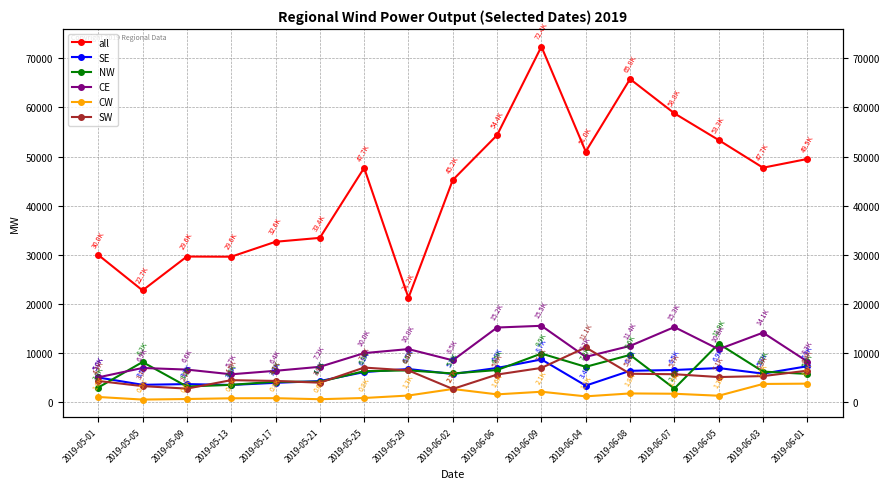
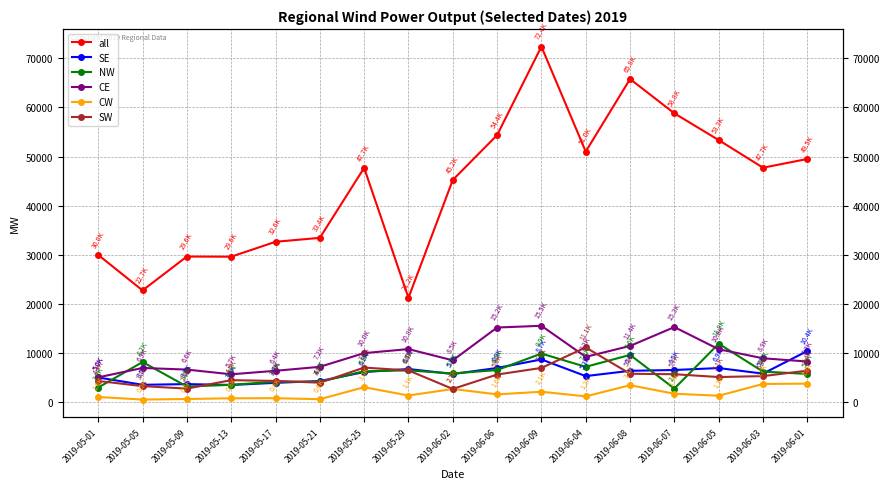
  {
    "all": {
      "2019-05-01": "30.0K",
      "2019-05-05": "22.7K",
      "2019-05-09": "29.6K",
      "2019-05-13": "29.6K",
      "2019-05-17": "32.6K",
      "2019-05-21": "33.4K",
      "2019-05-25": "47.7K",
      "2019-05-29": "21.2K",
      "2019-06-02": "45.2K",
      "2019-06-06": "54.4K",
      "2019-06-09": "72.4K",
      "2019-06-04": "51.0K",
      "2019-06-08": "65.8K",
      "2019-06-07": "58.8K",
      "2019-06-05": "53.3K",
      "2019-06-03": "47.7K",
      "2019-06-01": "49.5K"
    },
    "SE": {
-     "2019-06-04": "3.4K",
-     "2019-06-01": "7.3K"
+     "2019-06-04": "5.3K",
+     "2019-06-01": "10.4K"
    },
    "CE": {
      "2019-05-09": "6.6K",
      "2019-05-21": "7.2K",
      "2019-05-25": "10.0K",
      "2019-05-29": "10.8K",
      "2019-06-06": "15.2K",
      "2019-06-09": "15.5K",
      "2019-06-07": "15.3K",
-     "2019-06-03": "14.1K"
+     "2019-06-03": "8.9K"
    },
    "CW": {
-     "2019-05-25": "0.8K",
+     "2019-05-25": "3.0K",
      "2019-05-29": "1.3K",
-     "2019-06-08": "1.8K"
+     "2019-06-08": "3.4K"
    }
  }
